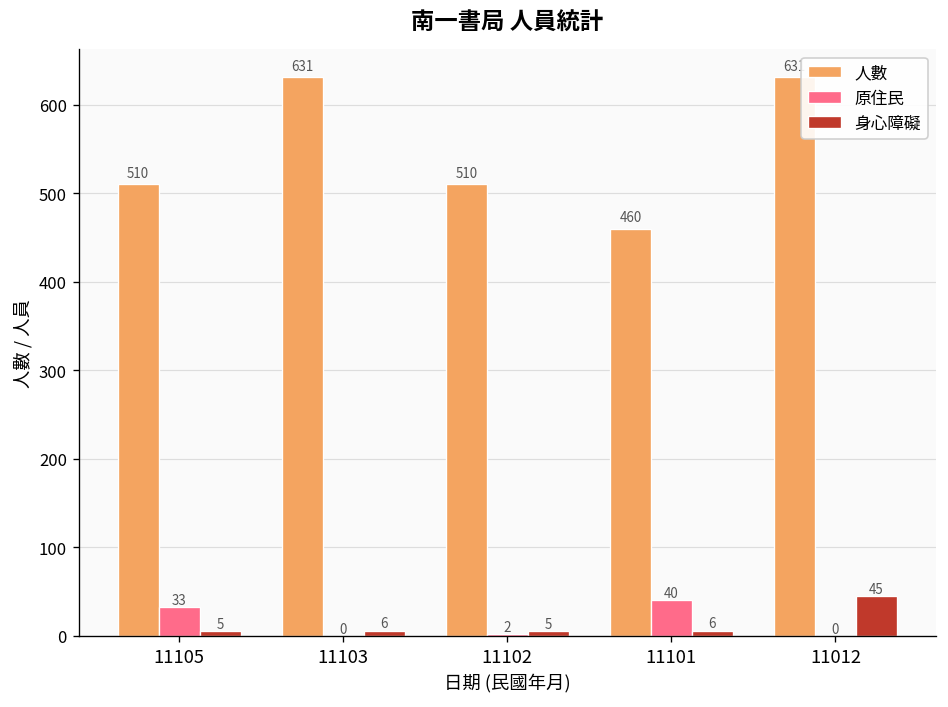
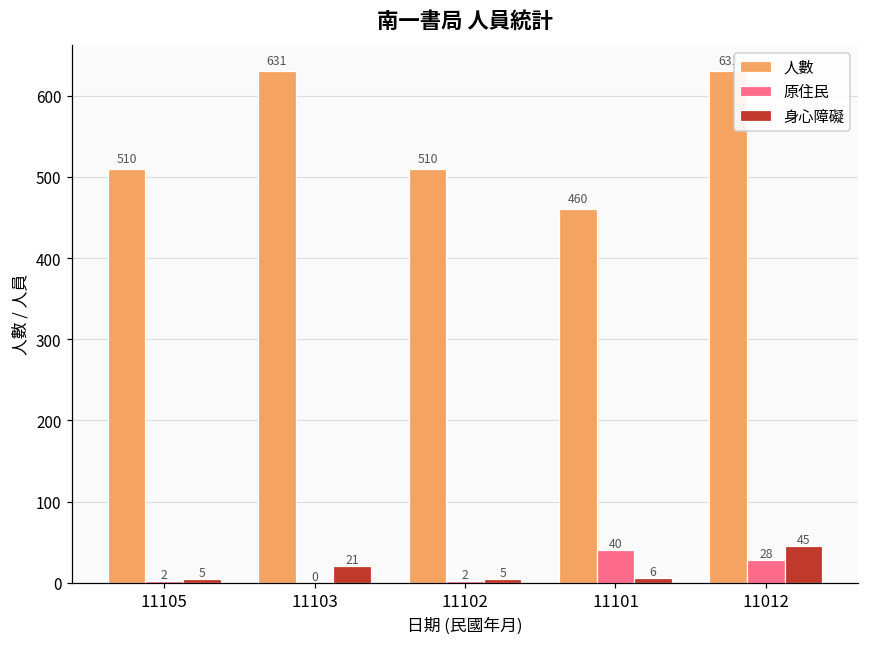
  {
    "人數": {
      "11105": 510,
      "11103": 631,
      "11102": 510,
      "11101": 460
    },
    "原住民": {
-     "11105": 33,
+     "11105": 2,
      "11103": 0,
      "11102": 2,
      "11101": 40,
-     "11012": 0
+     "11012": 28
    },
    "身心障礙": {
      "11105": 5,
-     "11103": 6,
+     "11103": 21,
      "11102": 5,
      "11101": 6,
      "11012": 45
    }
  }
